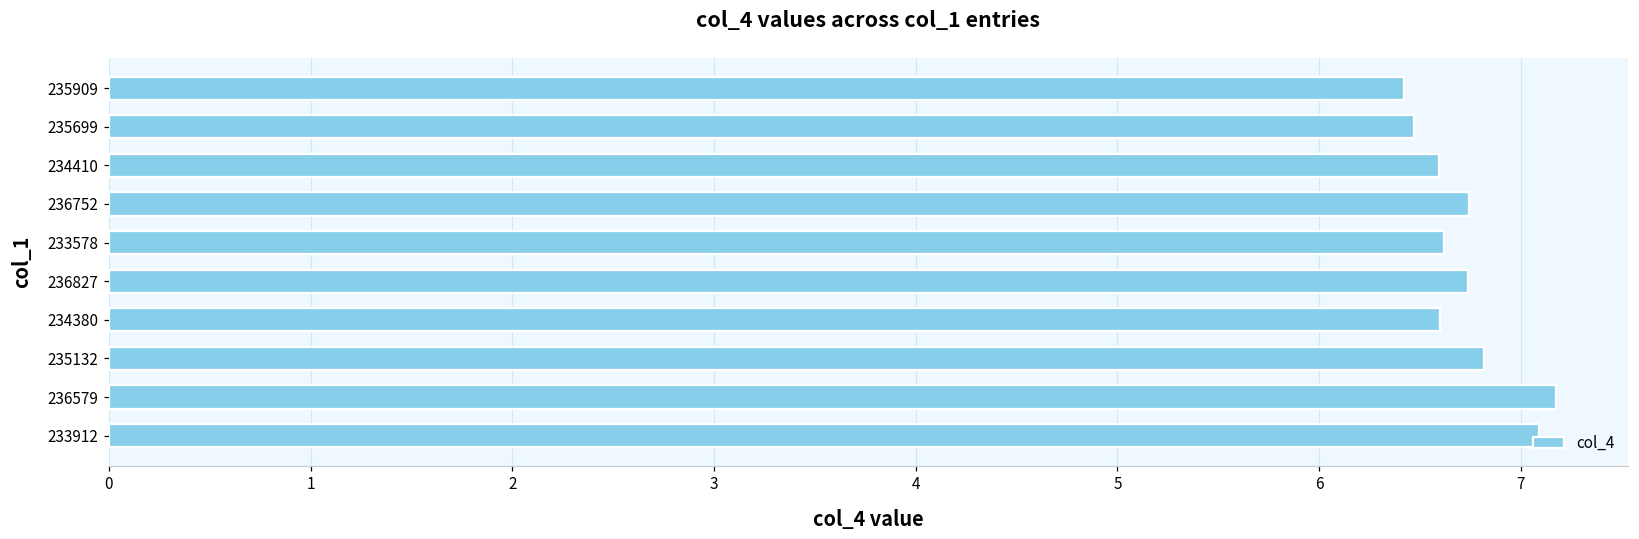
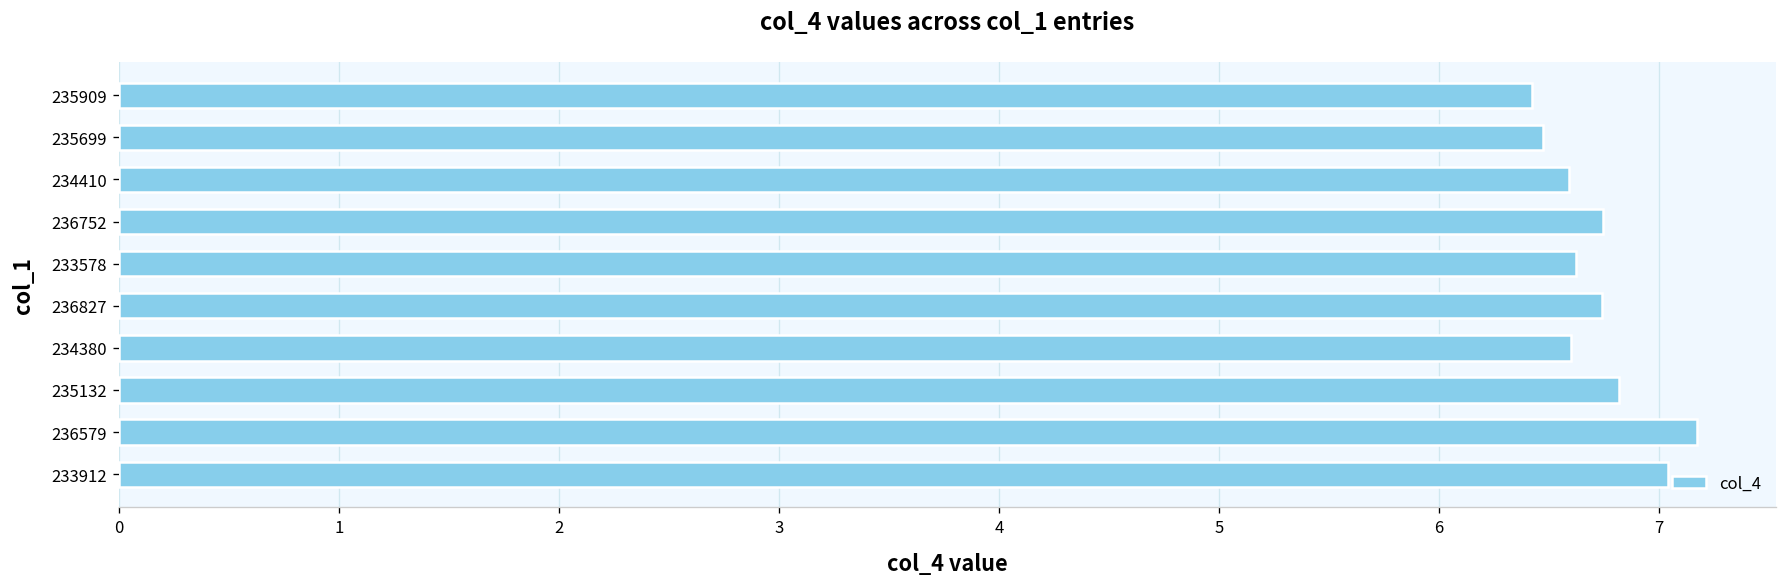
  {
    "235909": 6.42,
    "235699": 6.47,
    "234410": 6.59,
    "236752": 6.74,
    "233578": 6.62,
    "236827": 6.74,
    "234380": 6.60,
    "235132": 6.82,
    "236579": 7.17,
-   "233912": 7.09
+   "233912": 7.04
  }
